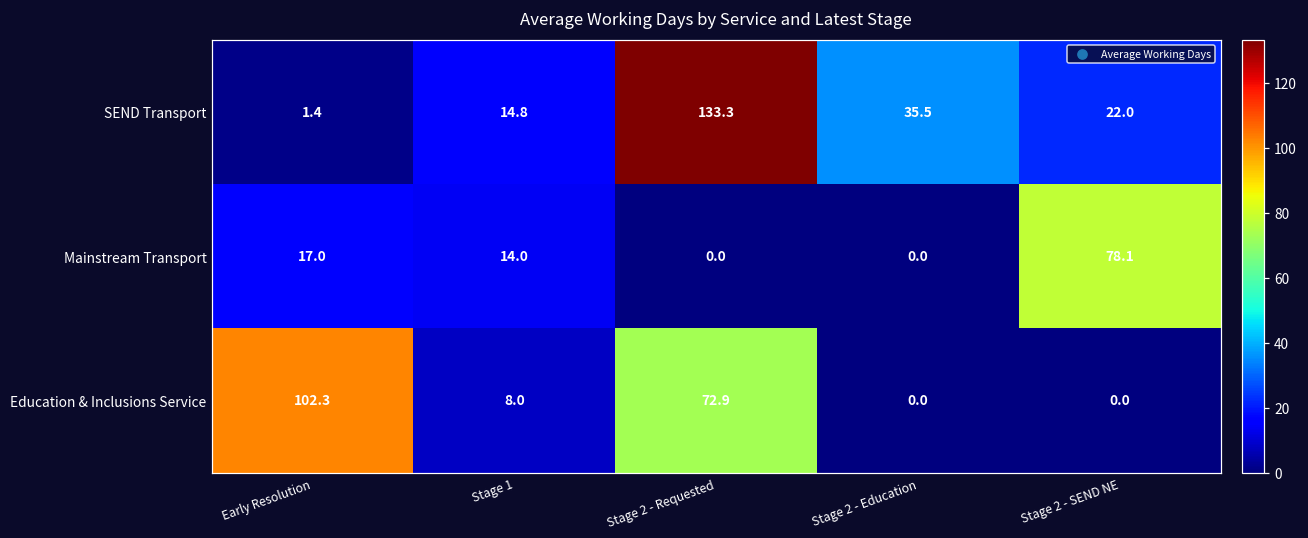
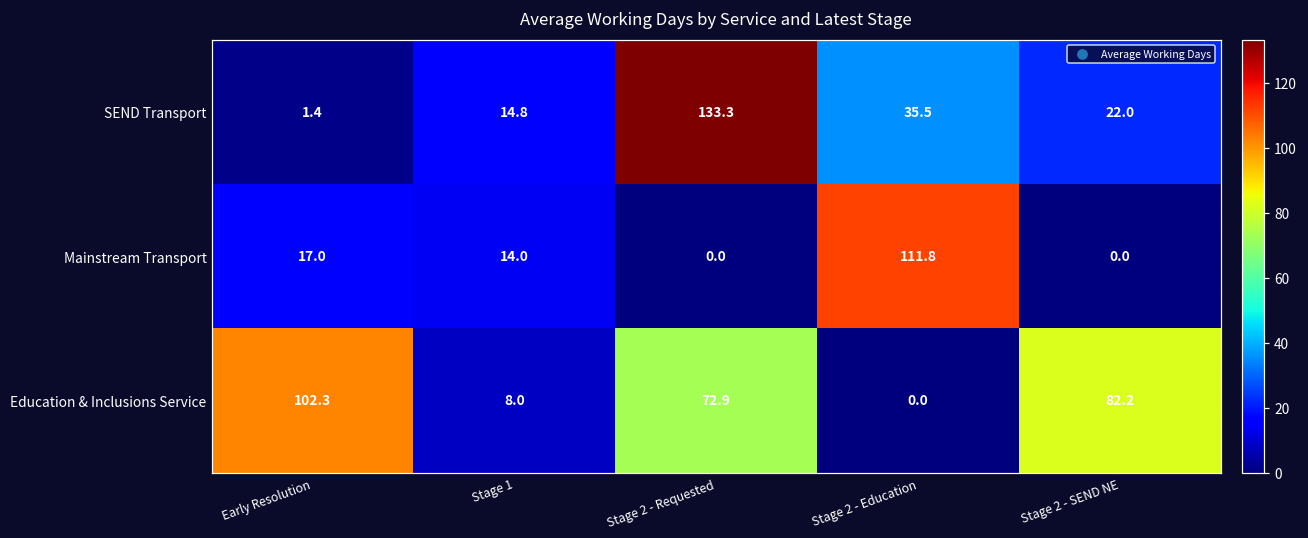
  {
    "SEND Transport": {
      "Early Resolution": 1.4,
      "Stage 1": 14.8,
      "Stage 2 - Requested": 133.3,
      "Stage 2 - Education": 35.5,
      "Stage 2 - SEND NE": 22.0
    },
    "Mainstream Transport": {
      "Early Resolution": 17.0,
      "Stage 1": 14.0,
      "Stage 2 - Requested": 0.0,
-     "Stage 2 - Education": 0.0,
-     "Stage 2 - SEND NE": 78.1
+     "Stage 2 - Education": 111.8,
+     "Stage 2 - SEND NE": 0.0
    },
    "Education & Inclusions Service": {
      "Early Resolution": 102.3,
      "Stage 1": 8.0,
      "Stage 2 - Requested": 72.9,
      "Stage 2 - Education": 0.0,
-     "Stage 2 - SEND NE": 0.0
+     "Stage 2 - SEND NE": 82.2
    }
  }
